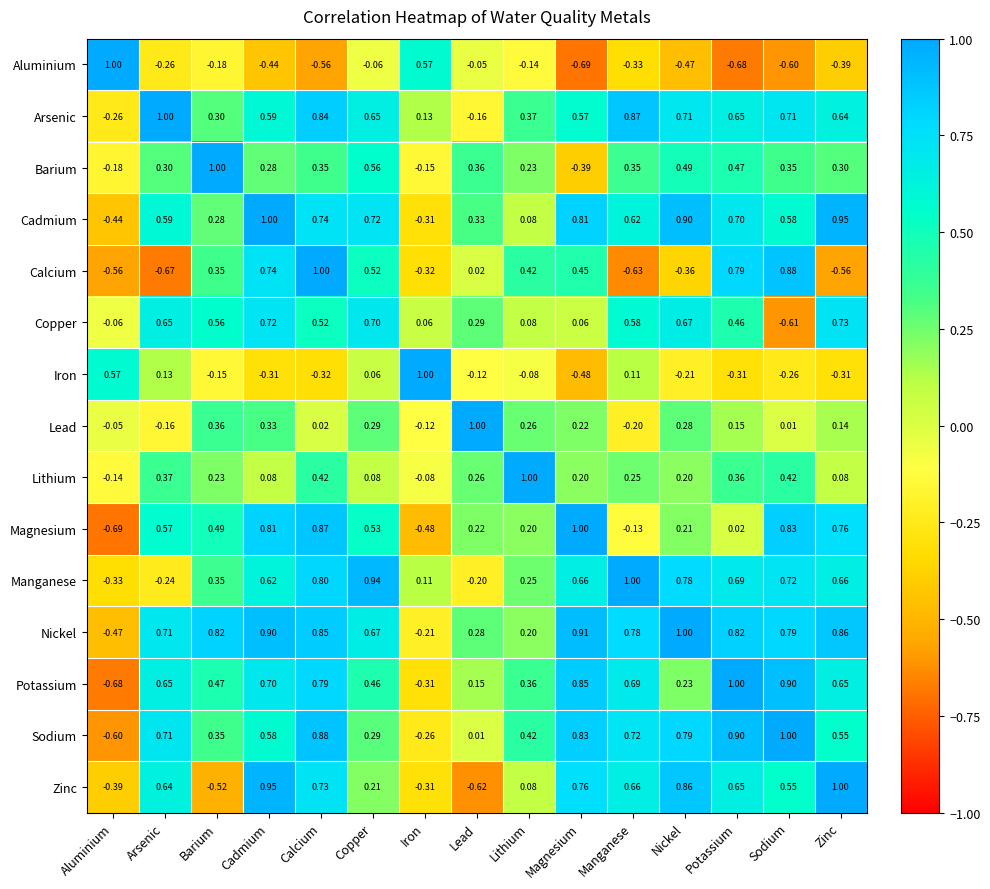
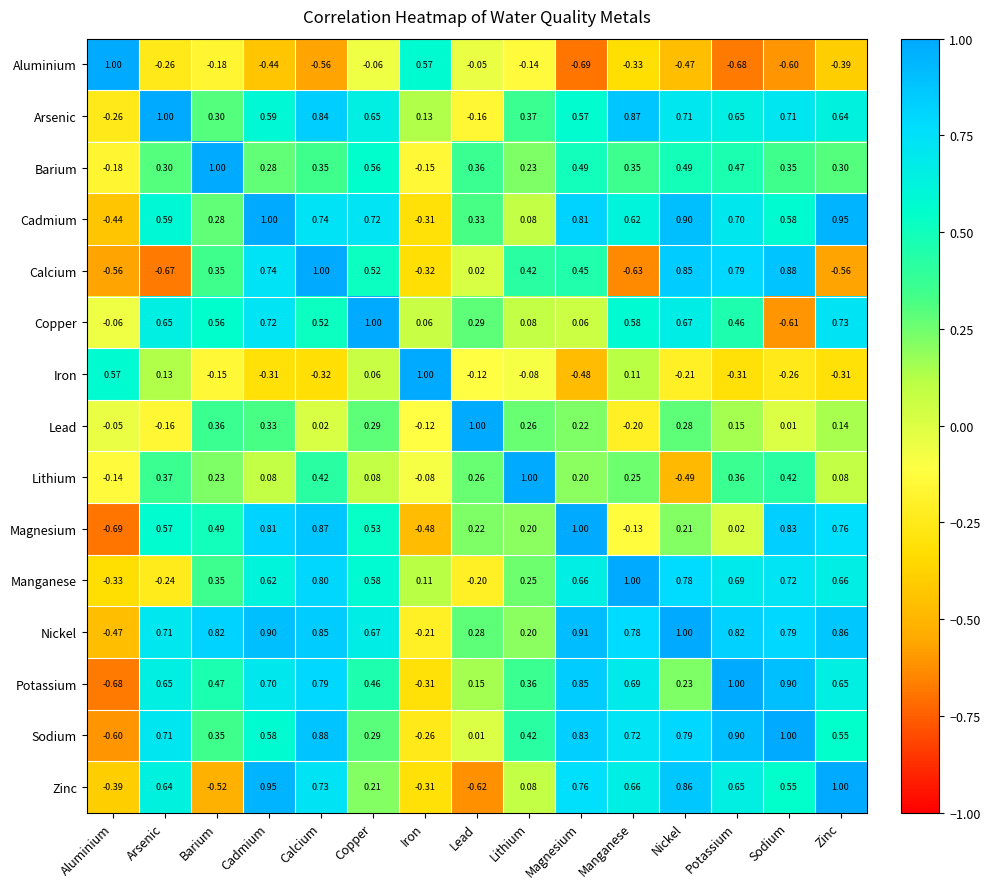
  {
    "Barium": {
      "Aluminium": -0.18,
      "Arsenic": 0.30,
      "Barium": 1.00,
      "Cadmium": 0.28,
      "Calcium": 0.35,
      "Copper": 0.56,
      "Iron": -0.15,
      "Lead": 0.36,
      "Lithium": 0.23,
-     "Magnesium": -0.39,
+     "Magnesium": 0.49,
      "Manganese": 0.35,
      "Nickel": 0.49,
      "Potassium": 0.47,
      "Sodium": 0.35,
      "Zinc": 0.30
    },
    "Calcium": {
      "Aluminium": -0.56,
      "Arsenic": -0.67,
      "Barium": 0.35,
      "Cadmium": 0.74,
      "Calcium": 1.00,
      "Copper": 0.52,
      "Iron": -0.32,
      "Lead": 0.02,
      "Lithium": 0.42,
      "Magnesium": 0.45,
      "Manganese": -0.63,
-     "Nickel": -0.36,
+     "Nickel": 0.85,
      "Potassium": 0.79,
      "Sodium": 0.88,
      "Zinc": -0.56
    },
    "Copper": {
      "Aluminium": -0.06,
      "Arsenic": 0.65,
      "Barium": 0.56,
      "Cadmium": 0.72,
      "Calcium": 0.52,
-     "Copper": 0.70,
+     "Copper": 1.00,
      "Iron": 0.06,
      "Lead": 0.29,
      "Lithium": 0.08,
      "Magnesium": 0.06,
      "Manganese": 0.58,
      "Nickel": 0.67,
      "Potassium": 0.46,
      "Sodium": -0.61,
      "Zinc": 0.73
    },
    "Lithium": {
      "Aluminium": -0.14,
      "Arsenic": 0.37,
      "Barium": 0.23,
      "Cadmium": 0.08,
      "Calcium": 0.42,
      "Copper": 0.08,
      "Iron": -0.08,
      "Lead": 0.26,
      "Lithium": 1.00,
      "Magnesium": 0.20,
      "Manganese": 0.25,
-     "Nickel": 0.20,
+     "Nickel": -0.49,
      "Potassium": 0.36,
      "Sodium": 0.42,
      "Zinc": 0.08
    },
    "Manganese": {
      "Aluminium": -0.33,
      "Arsenic": -0.24,
      "Barium": 0.35,
      "Cadmium": 0.62,
      "Calcium": 0.80,
-     "Copper": 0.94,
+     "Copper": 0.58,
      "Iron": 0.11,
      "Lead": -0.20,
      "Lithium": 0.25,
      "Magnesium": 0.66,
      "Manganese": 1.00,
      "Nickel": 0.78,
      "Potassium": 0.69,
      "Sodium": 0.72,
      "Zinc": 0.66
    }
  }
